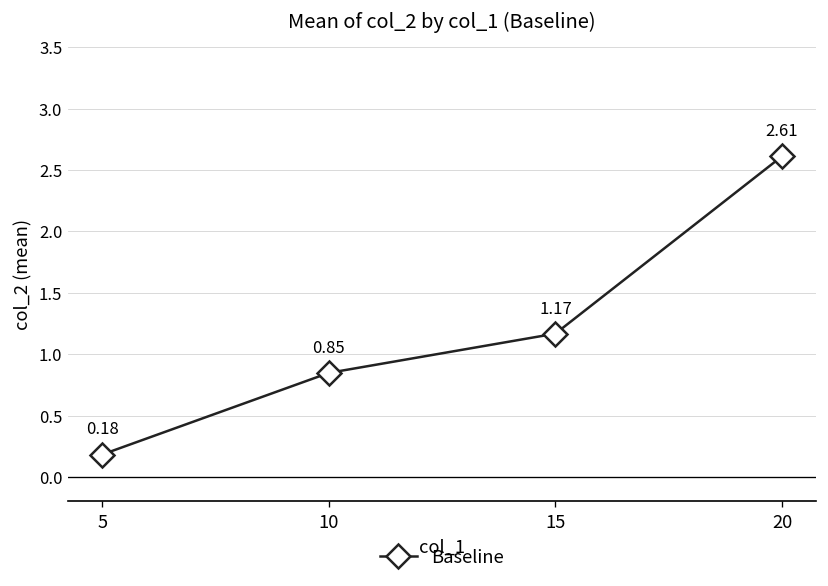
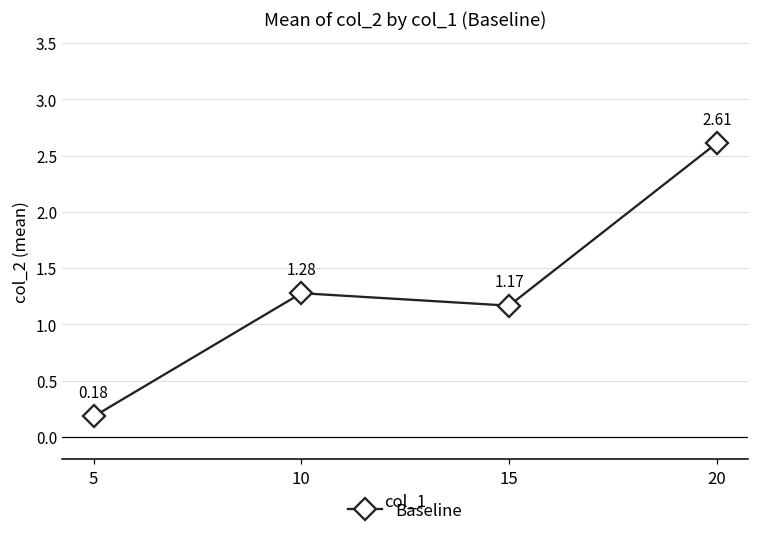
  {
    "5": 0.18,
-   "10": 0.85,
+   "10": 1.28,
    "15": 1.17,
    "20": 2.61
  }
